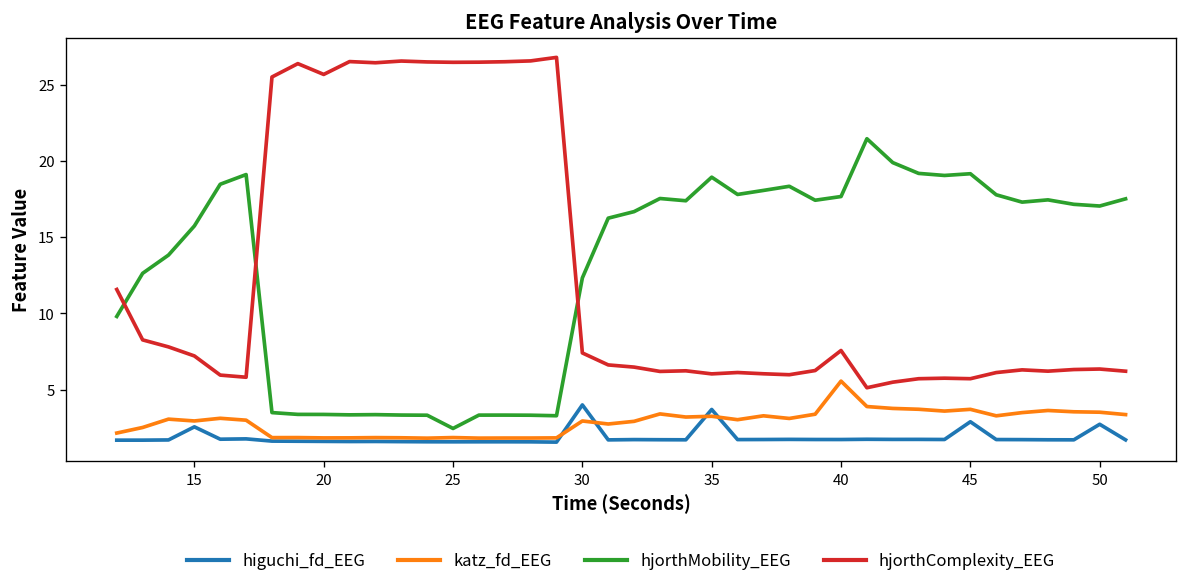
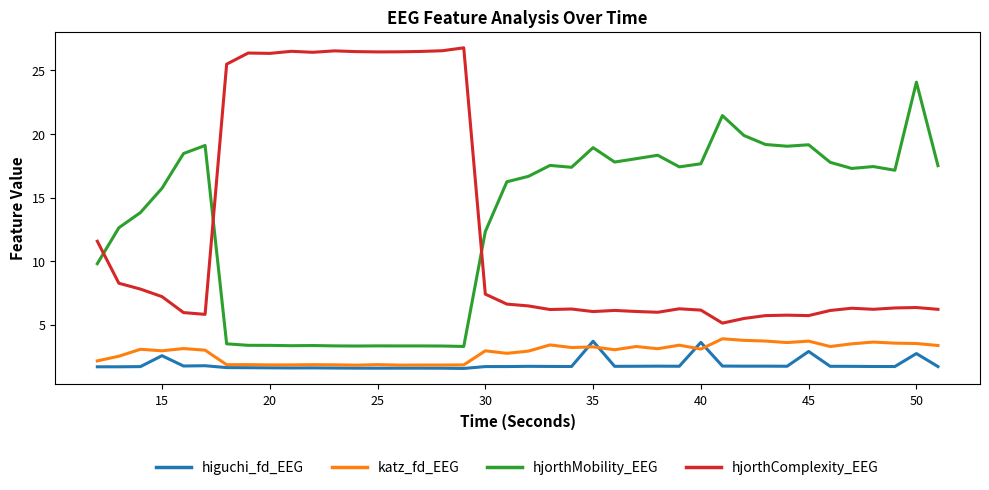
  {
    "higuchi_fd_EEG": {
      "15": 2.6,
      "20": 1.6,
      "25": 1.6,
-     "30": 4.0,
+     "30": 1.7,
      "35": 3.7,
-     "40": 1.7,
+     "40": 3.6,
      "45": 2.9,
      "50": 2.7
    },
    "katz_fd_EEG": {
      "15": 3.0,
      "20": 1.8,
      "25": 1.9,
      "30": 3.0,
      "35": 3.3,
-     "40": 5.6,
+     "40": 3.1,
      "45": 3.7,
      "50": 3.5
    },
    "hjorthMobility_EEG": {
      "15": 15.7,
      "20": 3.4,
-     "25": 2.5,
+     "25": 3.3,
      "30": 12.3,
      "35": 18.9,
      "40": 17.7,
      "45": 19.2,
-     "50": 17.0
+     "50": 24.1
    },
    "hjorthComplexity_EEG": {
      "15": 7.2,
-     "20": 25.7,
+     "20": 26.3,
      "25": 26.5,
      "30": 7.4,
      "35": 6.0,
-     "40": 7.6,
+     "40": 6.2,
      "45": 5.7,
      "50": 6.4
    }
  }
